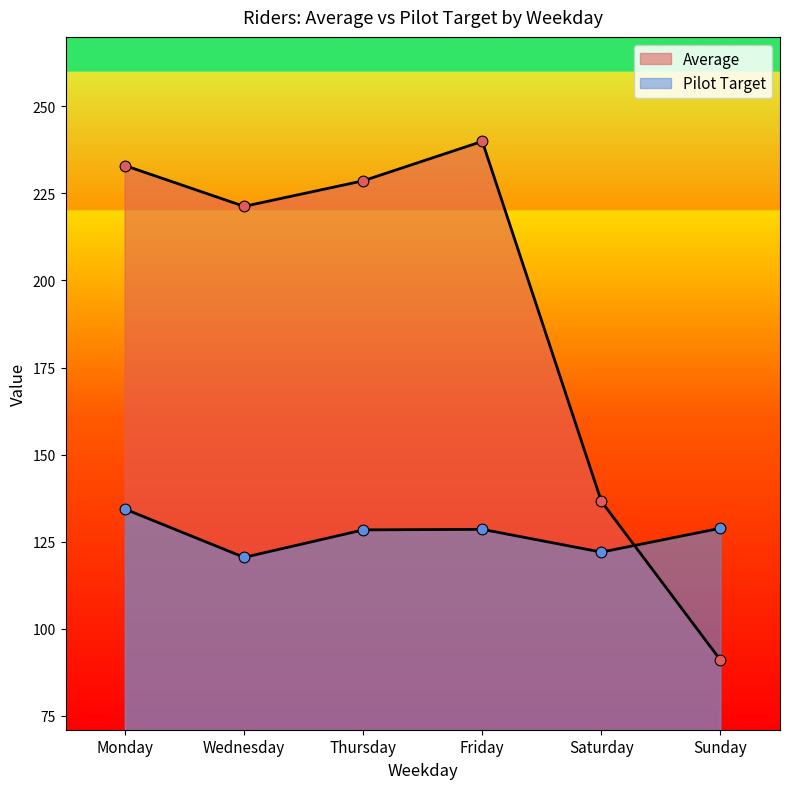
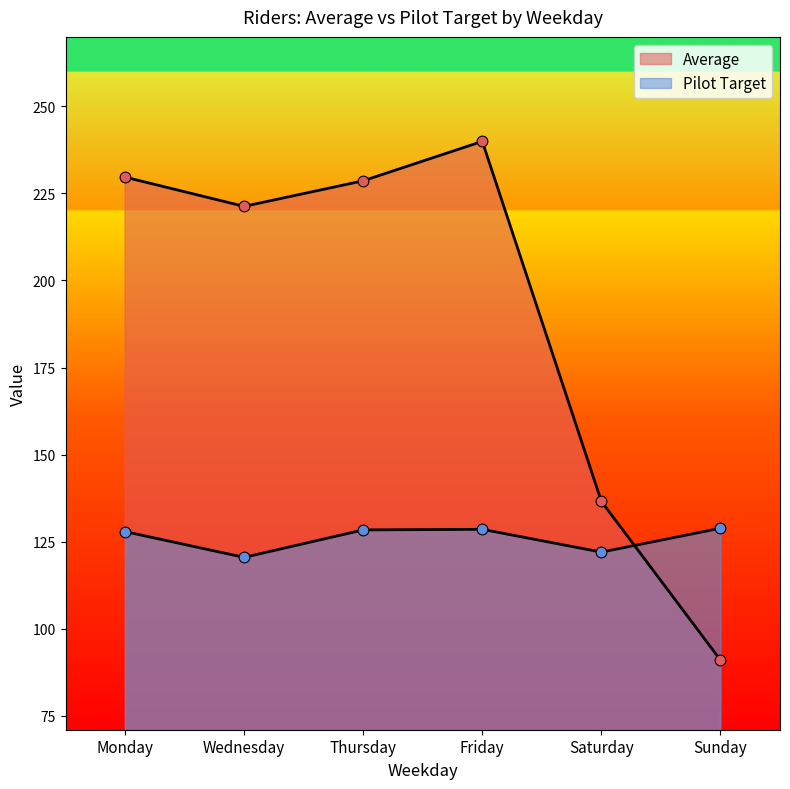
  {
    "Average": {
-     "Monday": 233,
+     "Monday": 230,
      "Wednesday": 221,
      "Thursday": 229,
      "Friday": 240,
      "Saturday": 137,
      "Sunday": 91
    },
    "Pilot Target": {
-     "Monday": 134,
+     "Monday": 128,
      "Wednesday": 120,
      "Thursday": 128,
      "Friday": 129,
      "Saturday": 122,
      "Sunday": 129
    }
  }
